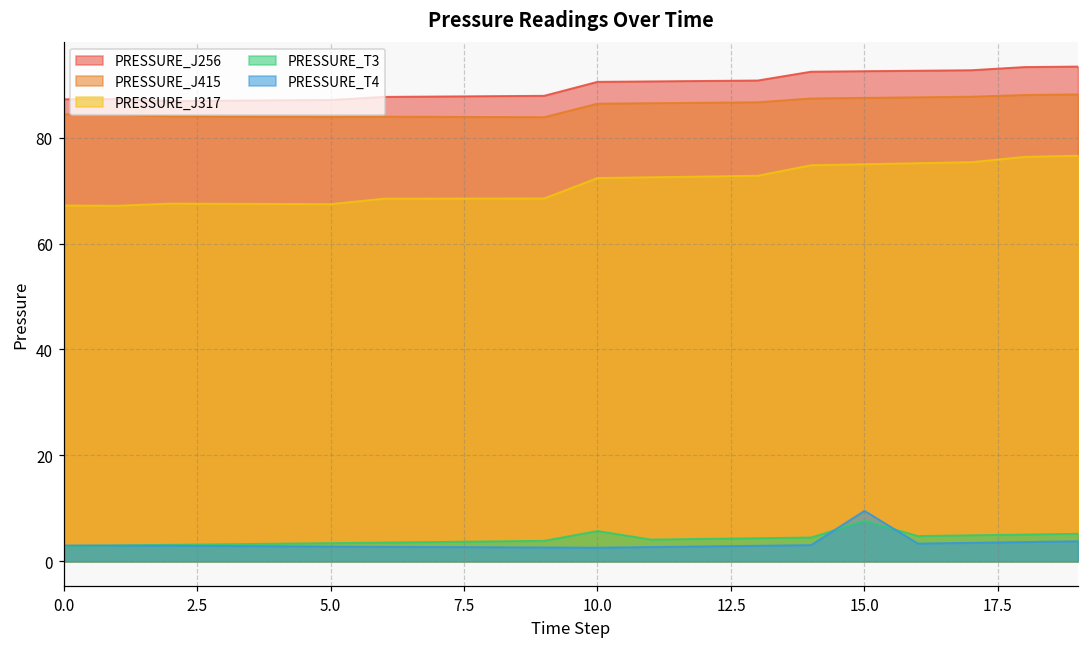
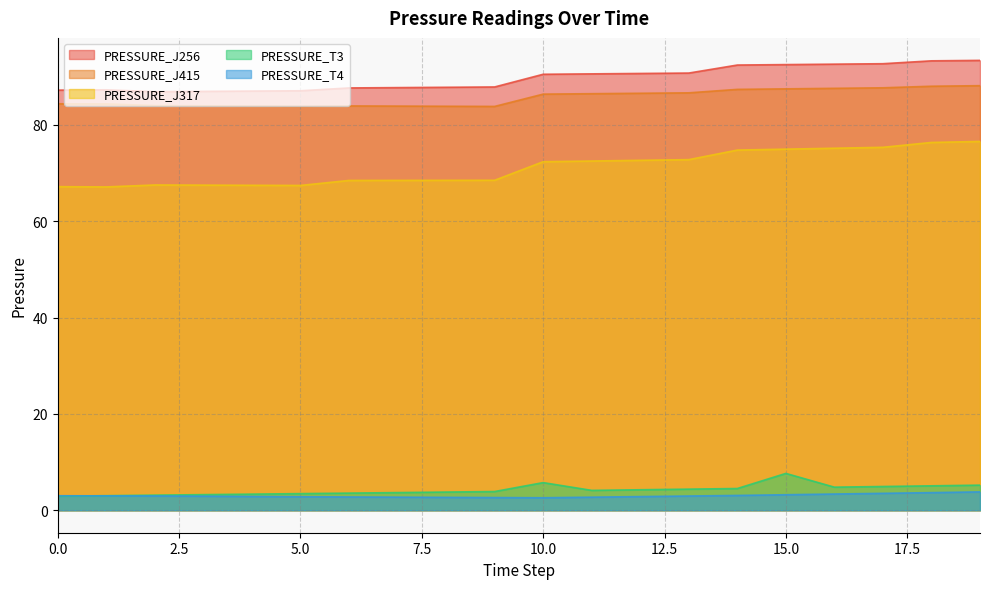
  {
    "PRESSURE_T3": {
      "5.0": 3,
      "10.0": 6,
      "15.0": 8
    },
    "PRESSURE_T4": {
      "5.0": 3,
      "10.0": 3,
-     "15.0": 10
+     "15.0": 3
    }
  }
